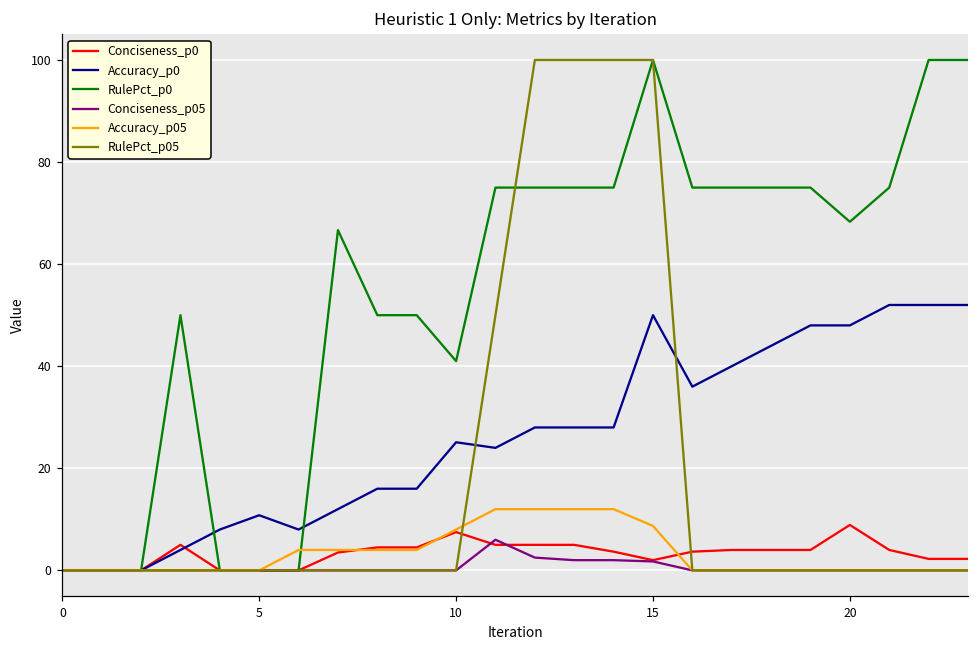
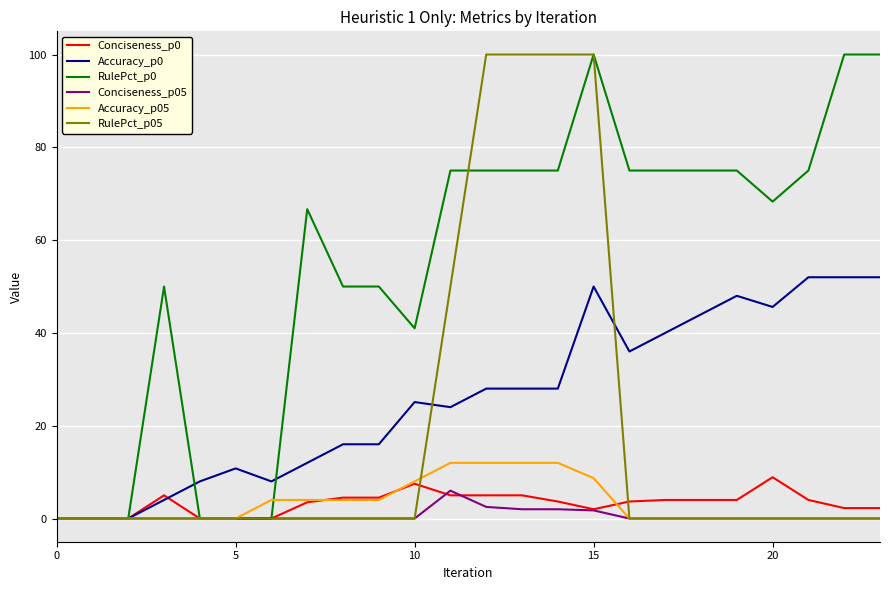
  {
    "Conciseness_p0": {
      "20": 9
    },
    "Accuracy_p0": {
      "5": 11,
      "10": 25,
      "15": 50,
-     "20": 48
+     "20": 46
    },
    "RulePct_p0": {
      "10": 41,
      "20": 68
    },
    "Accuracy_p05": {
      "15": 9
    }
  }
